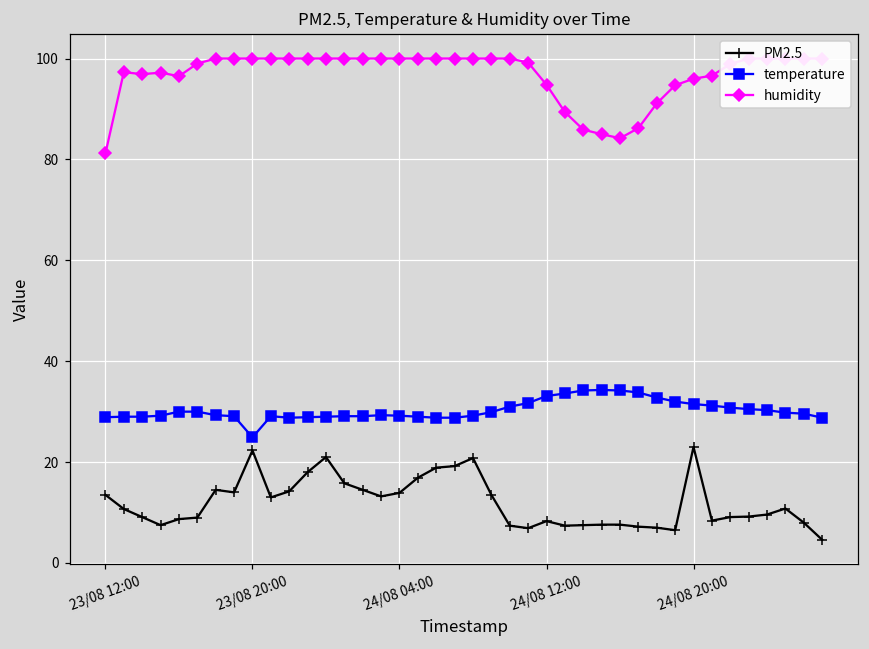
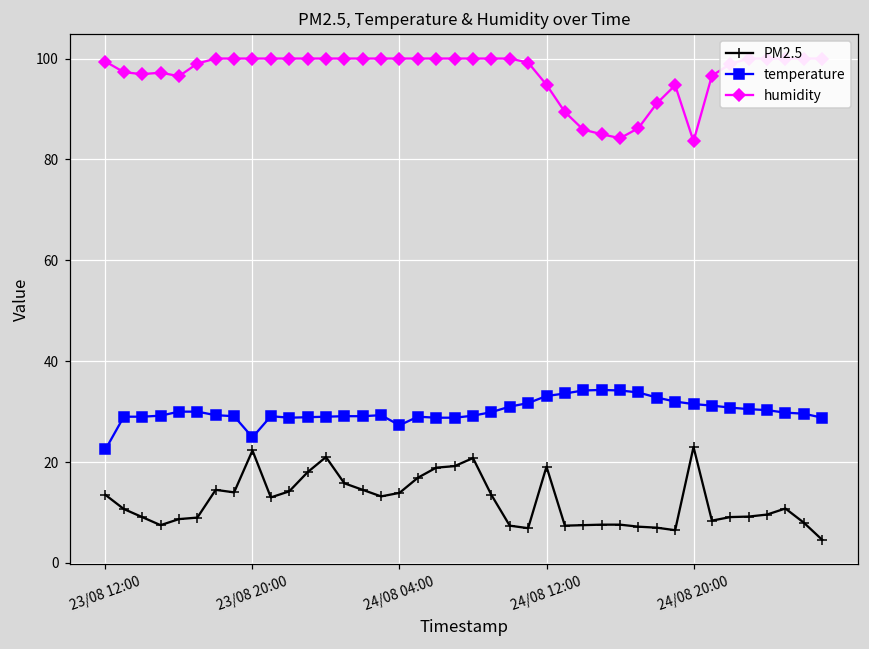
  {
    "PM2.5": {
      "23/08 12:00": 14,
      "23/08 20:00": 22,
      "24/08 04:00": 14,
-     "24/08 12:00": 8,
+     "24/08 12:00": 19,
      "24/08 20:00": 23
    },
    "temperature": {
-     "23/08 12:00": 29,
+     "23/08 12:00": 23,
      "23/08 20:00": 25,
-     "24/08 04:00": 29,
+     "24/08 04:00": 27,
      "24/08 12:00": 33,
      "24/08 20:00": 32
    },
    "humidity": {
-     "23/08 12:00": 81,
+     "23/08 12:00": 99,
      "23/08 20:00": 100,
      "24/08 04:00": 100,
      "24/08 12:00": 95,
-     "24/08 20:00": 96
+     "24/08 20:00": 84
    }
  }
